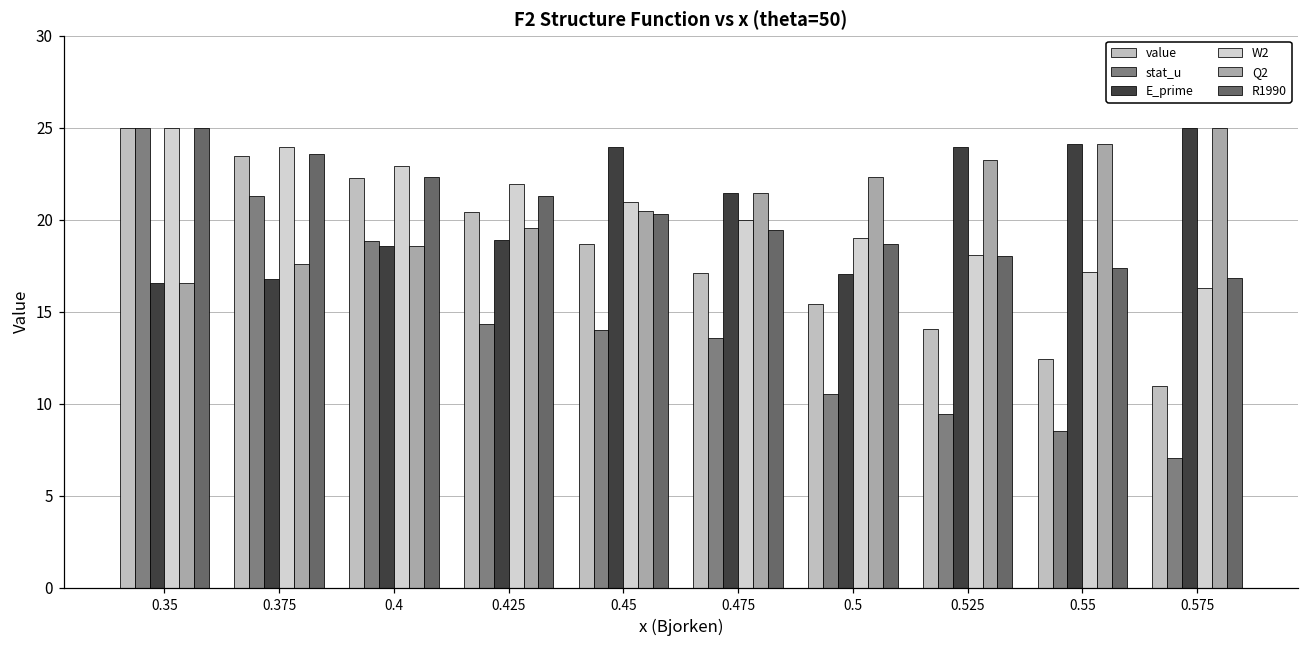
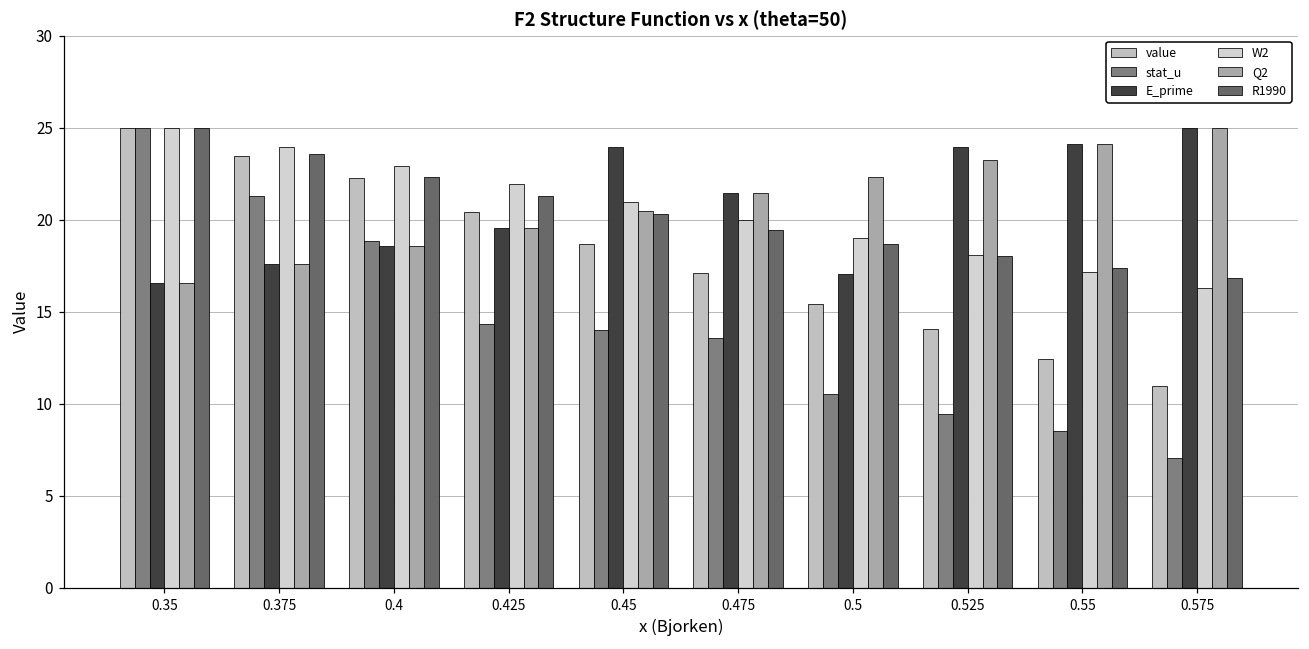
  {
    "E_prime": {
      "0.35": 16.6,
-     "0.375": 16.8,
+     "0.375": 17.6,
      "0.4": 18.6,
-     "0.425": 18.9,
+     "0.425": 19.5,
      "0.45": 23.9,
      "0.475": 21.4,
      "0.5": 17.0,
      "0.525": 23.9,
      "0.55": 24.1,
      "0.575": 25.0
    }
  }
